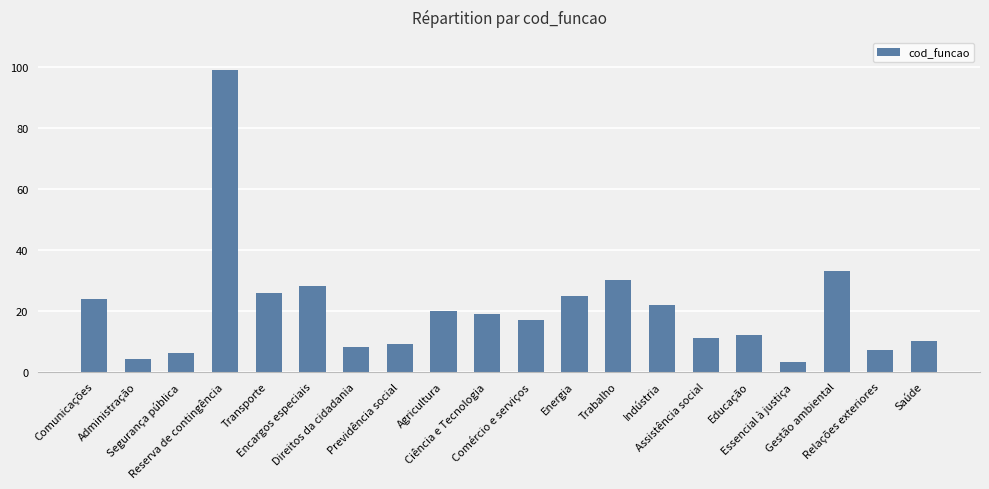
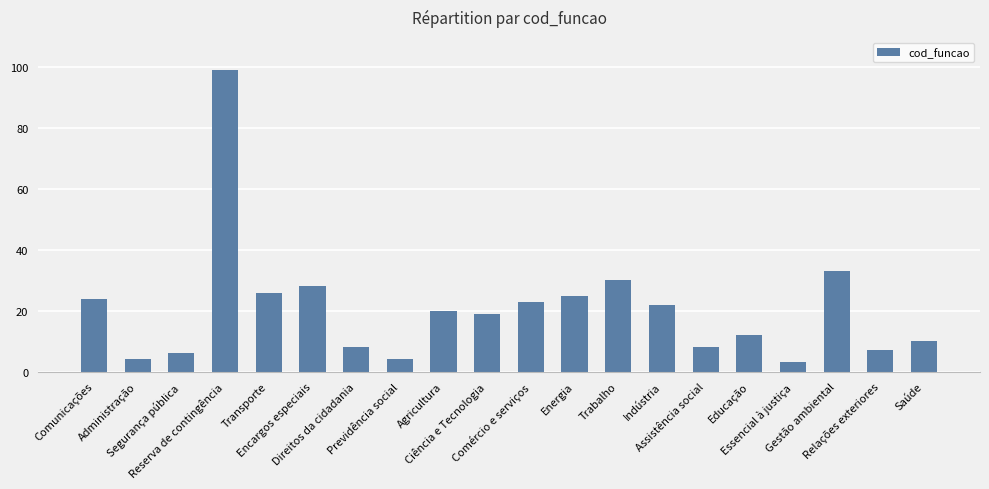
  {
    "Comunicações": 24,
    "Administração": 4,
    "Segurança pública": 6,
    "Reserva de contingência": 99,
    "Transporte": 26,
    "Encargos especiais": 28,
    "Direitos da cidadania": 8,
-   "Previdência social": 9,
+   "Previdência social": 4,
    "Agricultura": 20,
    "Ciência e Tecnologia": 19,
-   "Comércio e serviços": 17,
+   "Comércio e serviços": 23,
    "Energia": 25,
    "Trabalho": 30,
    "Indústria": 22,
-   "Assistência social": 11,
+   "Assistência social": 8,
    "Educação": 12,
    "Essencial à justiça": 3,
    "Gestão ambiental": 33,
    "Relações exteriores": 7,
    "Saúde": 10
  }
